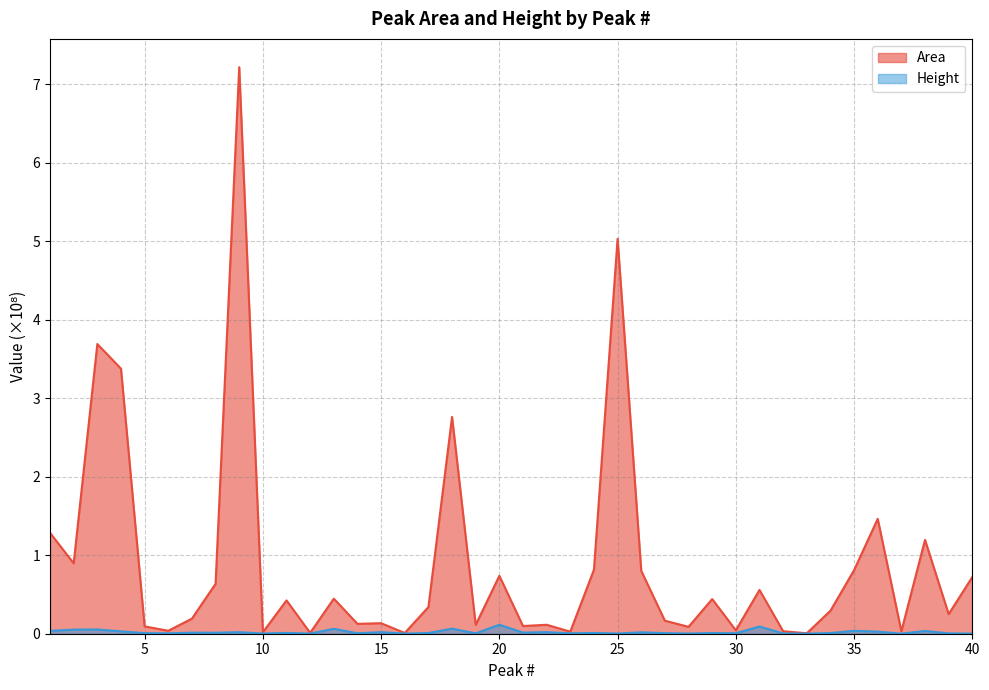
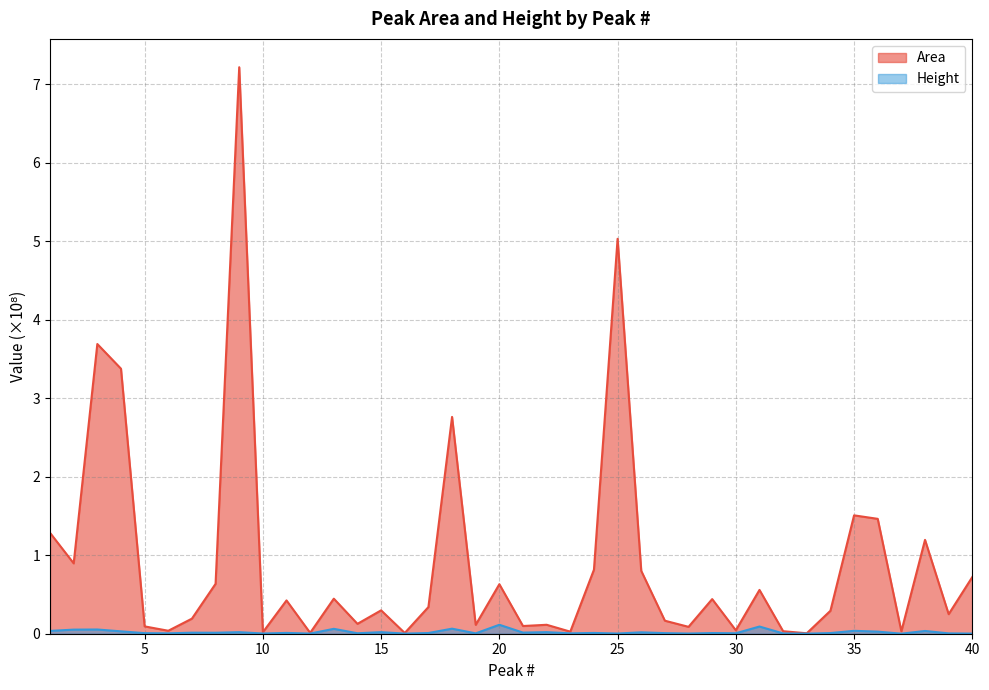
  {
    "Area": {
      "5": 0.1,
-     "15": 0.1,
-     "20": 0.7,
+     "15": 0.3,
+     "20": 0.6,
      "25": 5.0,
      "30": 0.0,
-     "35": 0.8,
+     "35": 1.5,
      "40": 0.7
    },
    "Height": {
      "5": 0.0,
      "15": 0.0,
      "20": 0.1,
      "25": 0.0,
      "30": 0.0,
      "35": 0.0,
      "40": 0.0
    }
  }
